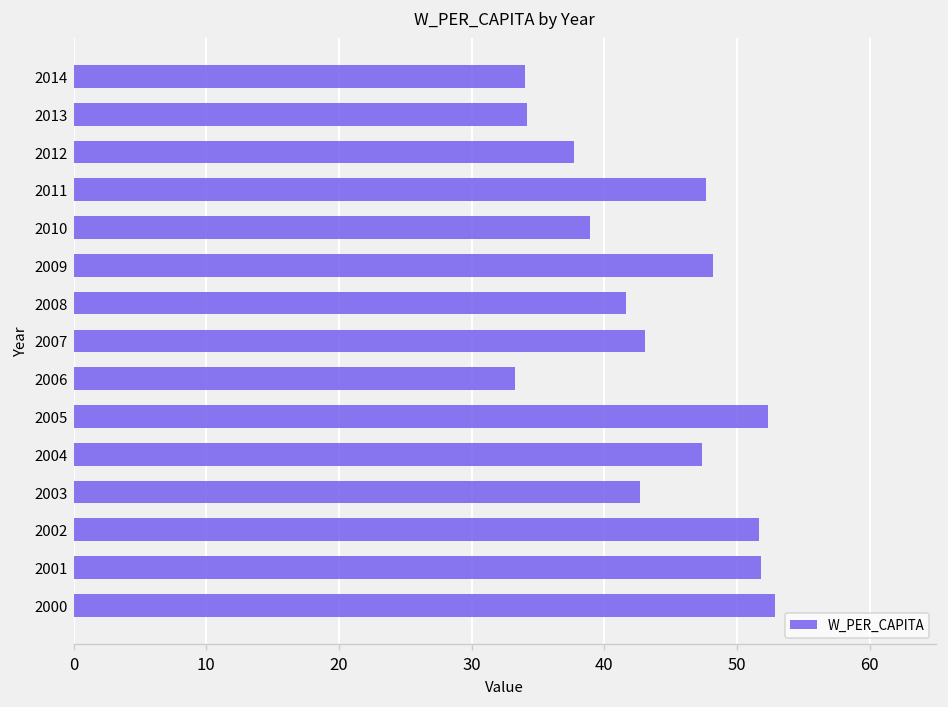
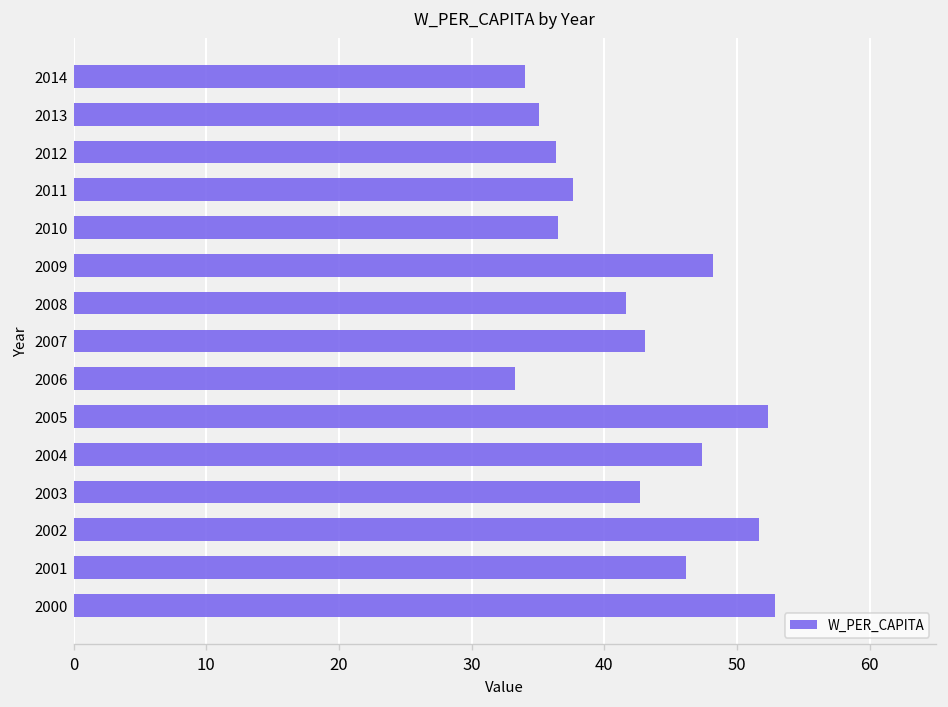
  {
    "2014": 34.0,
-   "2013": 34.2,
-   "2012": 37.7,
-   "2011": 47.7,
-   "2010": 38.9,
+   "2013": 35.1,
+   "2012": 36.4,
+   "2011": 37.6,
+   "2010": 36.5,
    "2009": 48.2,
    "2008": 41.6,
    "2007": 43.0,
    "2006": 33.2,
    "2005": 52.3,
    "2004": 47.4,
    "2003": 42.7,
    "2002": 51.7,
-   "2001": 51.8,
+   "2001": 46.1,
    "2000": 52.9
  }
